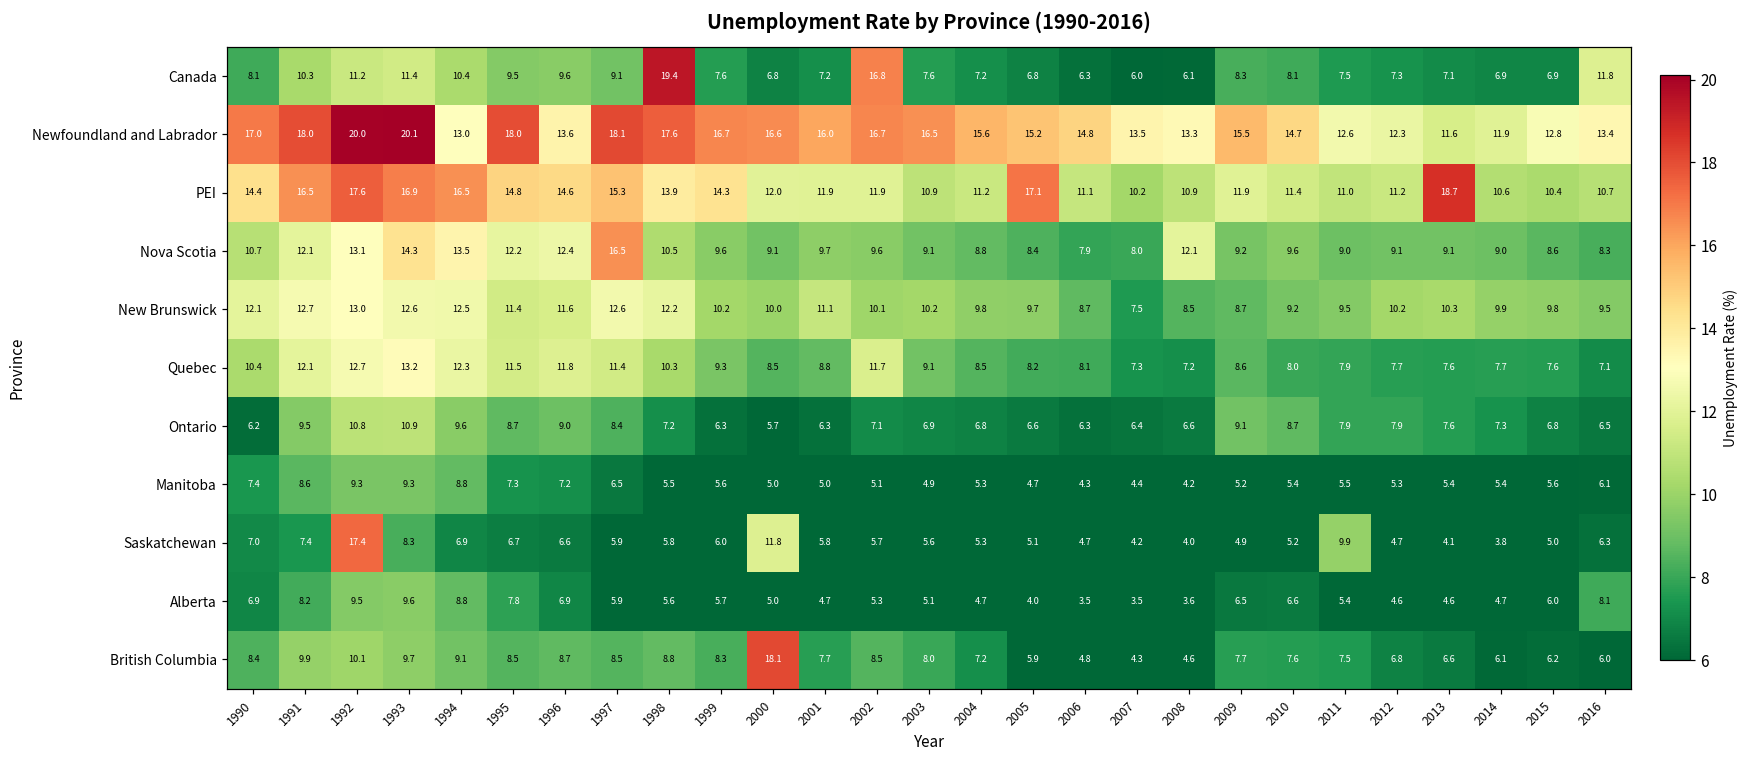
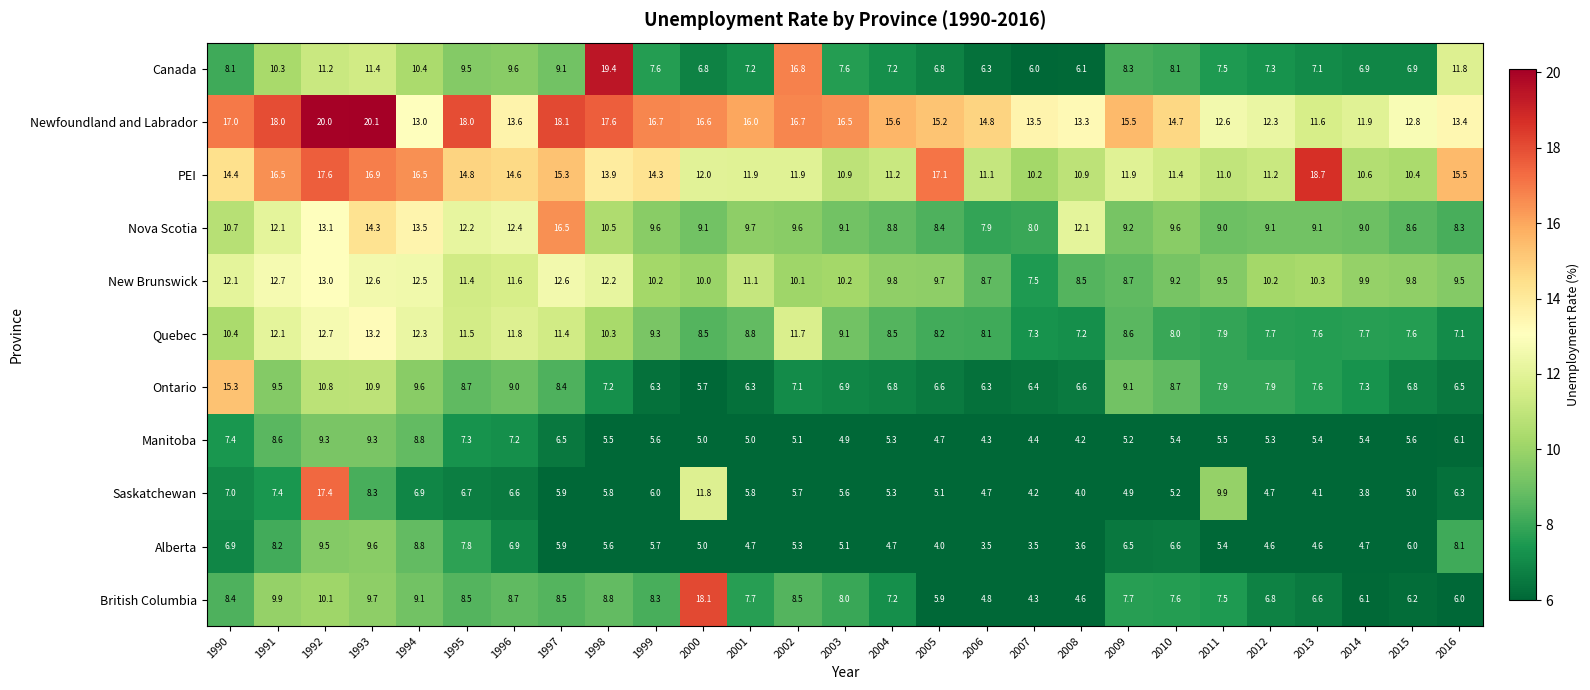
  {
    "PEI": {
      "1990": 14.4,
      "1991": 16.5,
      "1992": 17.6,
      "1993": 16.9,
      "1994": 16.5,
      "1995": 14.8,
      "1996": 14.6,
      "1997": 15.3,
      "1998": 13.9,
      "1999": 14.3,
      "2000": 12.0,
      "2001": 11.9,
      "2002": 11.9,
      "2003": 10.9,
      "2004": 11.2,
      "2005": 17.1,
      "2006": 11.1,
      "2007": 10.2,
      "2008": 10.9,
      "2009": 11.9,
      "2010": 11.4,
      "2011": 11.0,
      "2012": 11.2,
      "2013": 18.7,
      "2014": 10.6,
      "2015": 10.4,
-     "2016": 10.7
+     "2016": 15.5
    },
    "Ontario": {
-     "1990": 6.2,
+     "1990": 15.3,
      "1991": 9.5,
      "1992": 10.8,
      "1993": 10.9,
      "1994": 9.6,
      "1995": 8.7,
      "1996": 9.0,
      "1997": 8.4,
      "1998": 7.2,
      "1999": 6.3,
      "2000": 5.7,
      "2001": 6.3,
      "2002": 7.1,
      "2003": 6.9,
      "2004": 6.8,
      "2005": 6.6,
      "2006": 6.3,
      "2007": 6.4,
      "2008": 6.6,
      "2009": 9.1,
      "2010": 8.7,
      "2011": 7.9,
      "2012": 7.9,
      "2013": 7.6,
      "2014": 7.3,
      "2015": 6.8,
      "2016": 6.5
    }
  }
